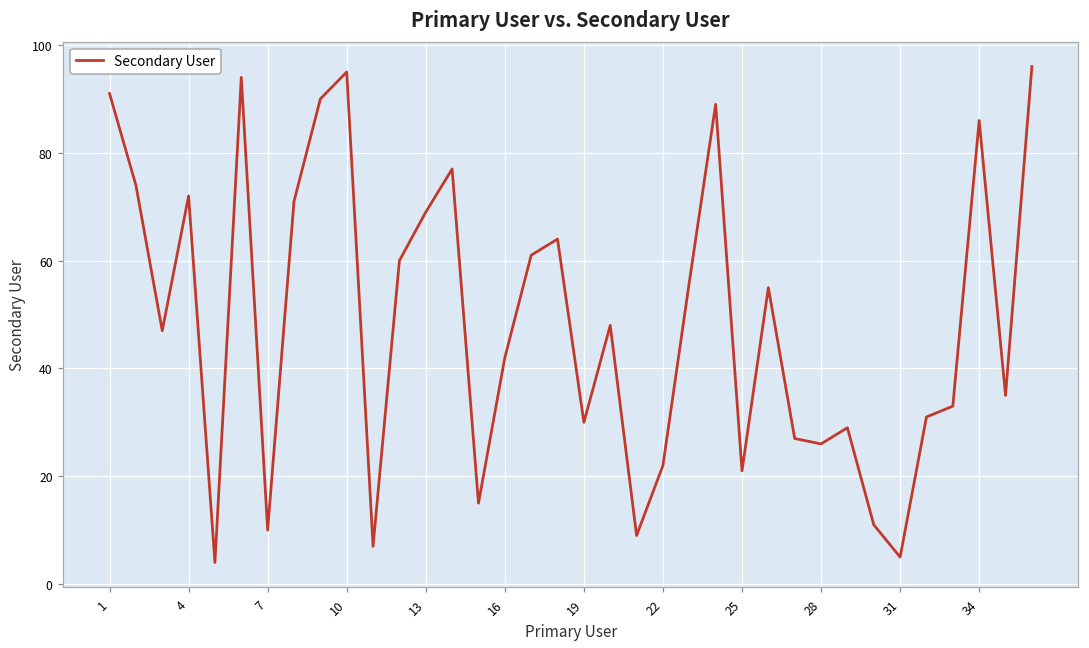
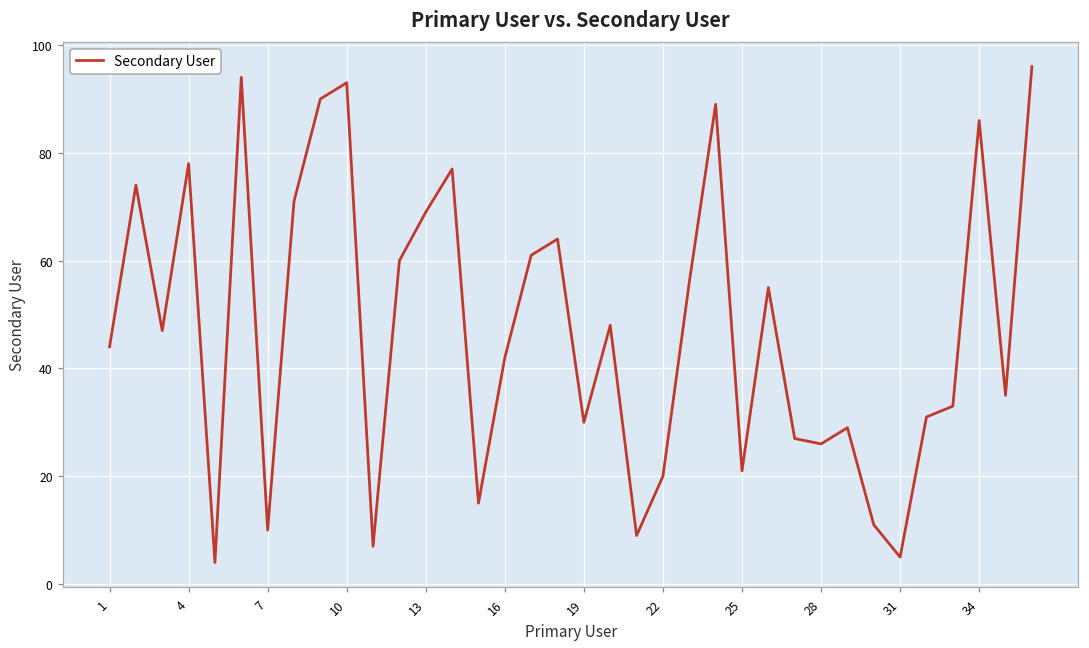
  {
-   "1": 91,
-   "4": 72,
+   "1": 44,
+   "4": 78,
    "7": 10,
-   "10": 95,
+   "10": 93,
    "13": 69,
    "16": 42,
    "19": 30,
-   "22": 22,
+   "22": 20,
    "25": 21,
    "28": 26,
    "31": 5,
    "34": 86
  }
